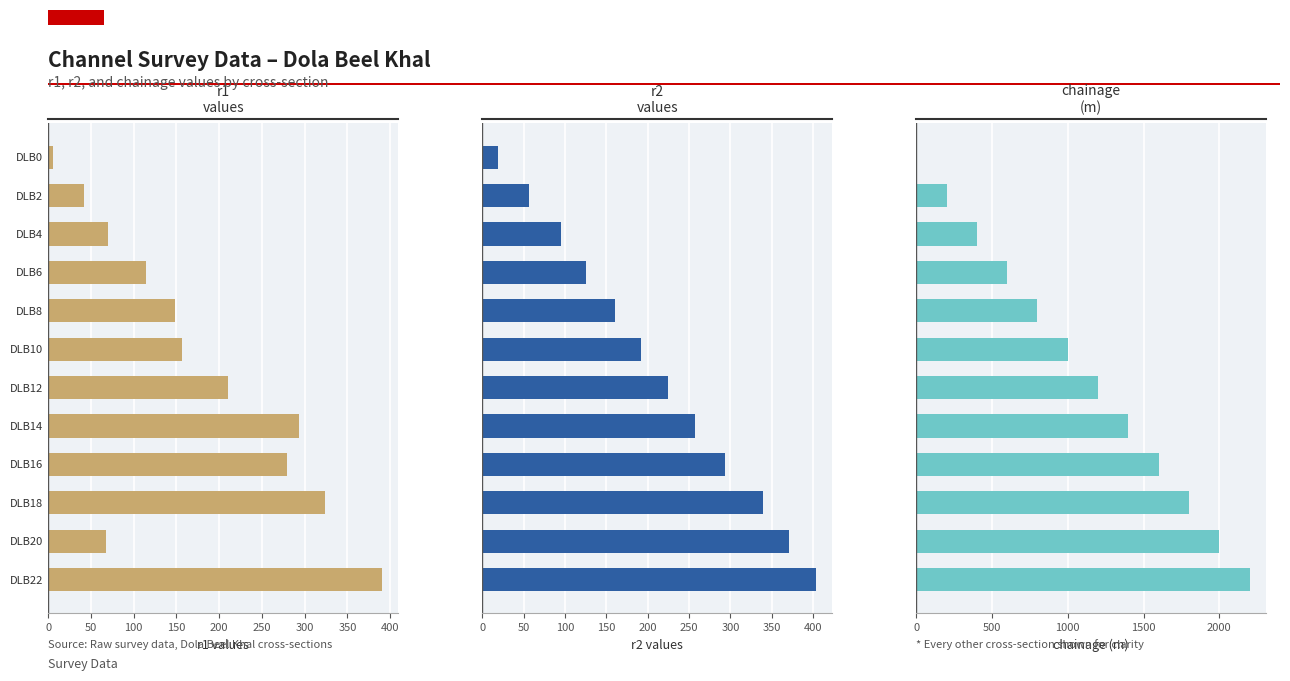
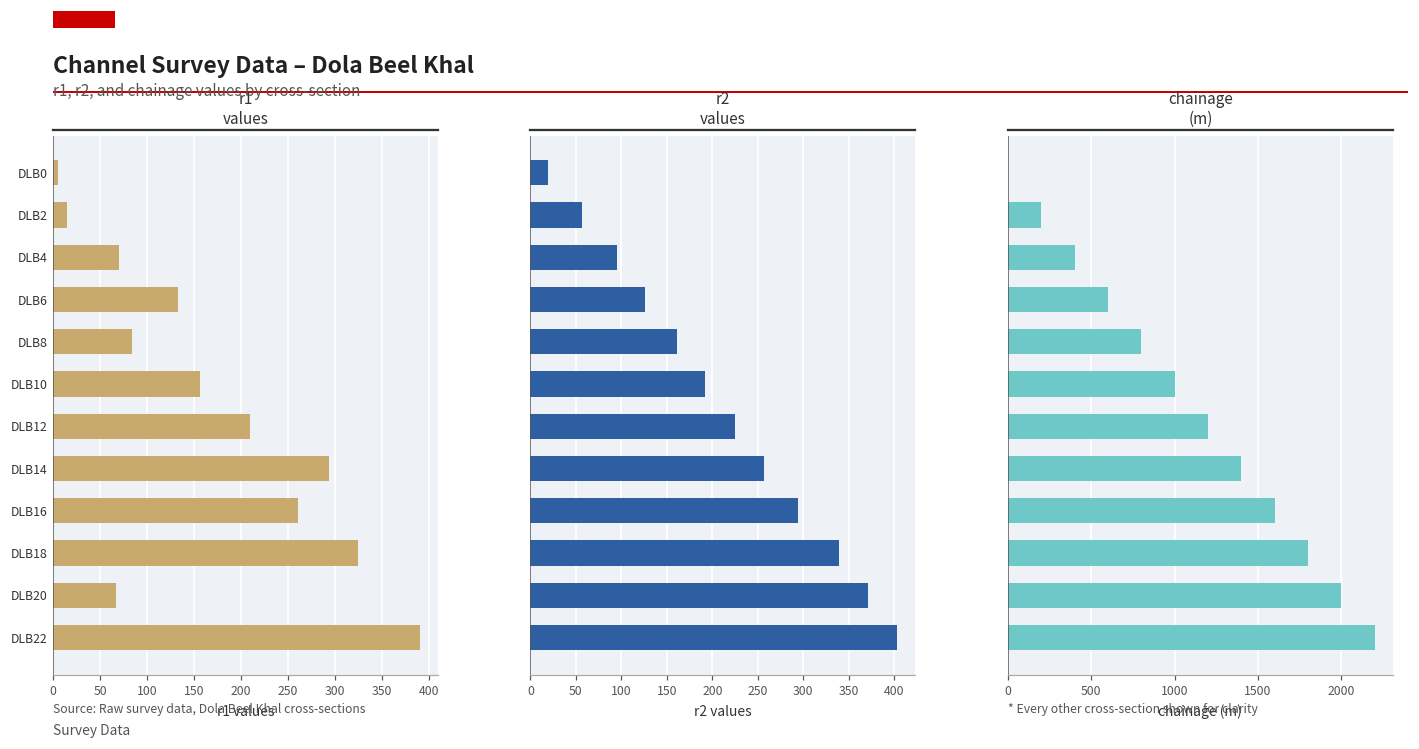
  {
    "r1 values": {
      "DLB0": 10,
-     "DLB2": 40,
+     "DLB2": 20,
      "DLB4": 70,
-     "DLB6": 110,
-     "DLB8": 150,
+     "DLB6": 130,
+     "DLB8": 80,
      "DLB10": 160,
      "DLB12": 210,
      "DLB14": 290,
-     "DLB16": 280,
+     "DLB16": 260,
      "DLB18": 320,
      "DLB20": 70,
      "DLB22": 390
    }
  }
